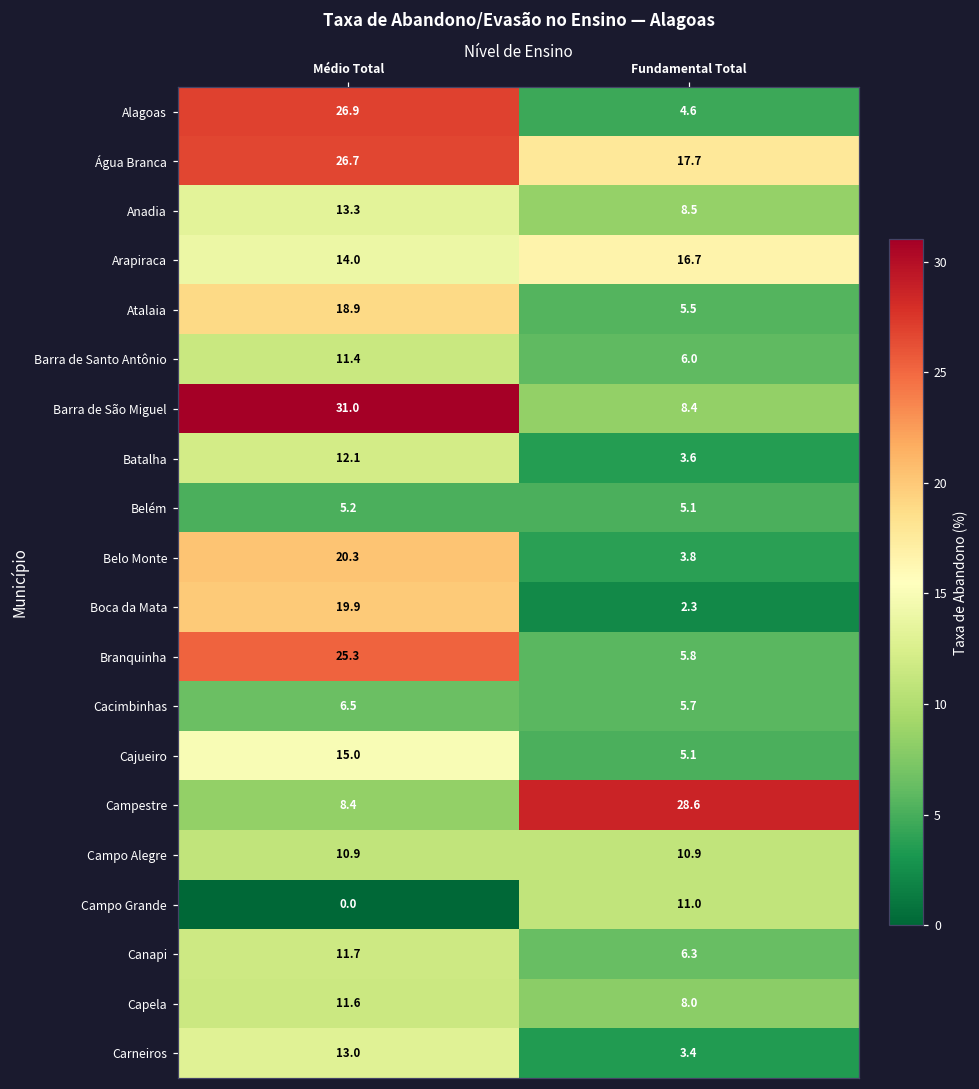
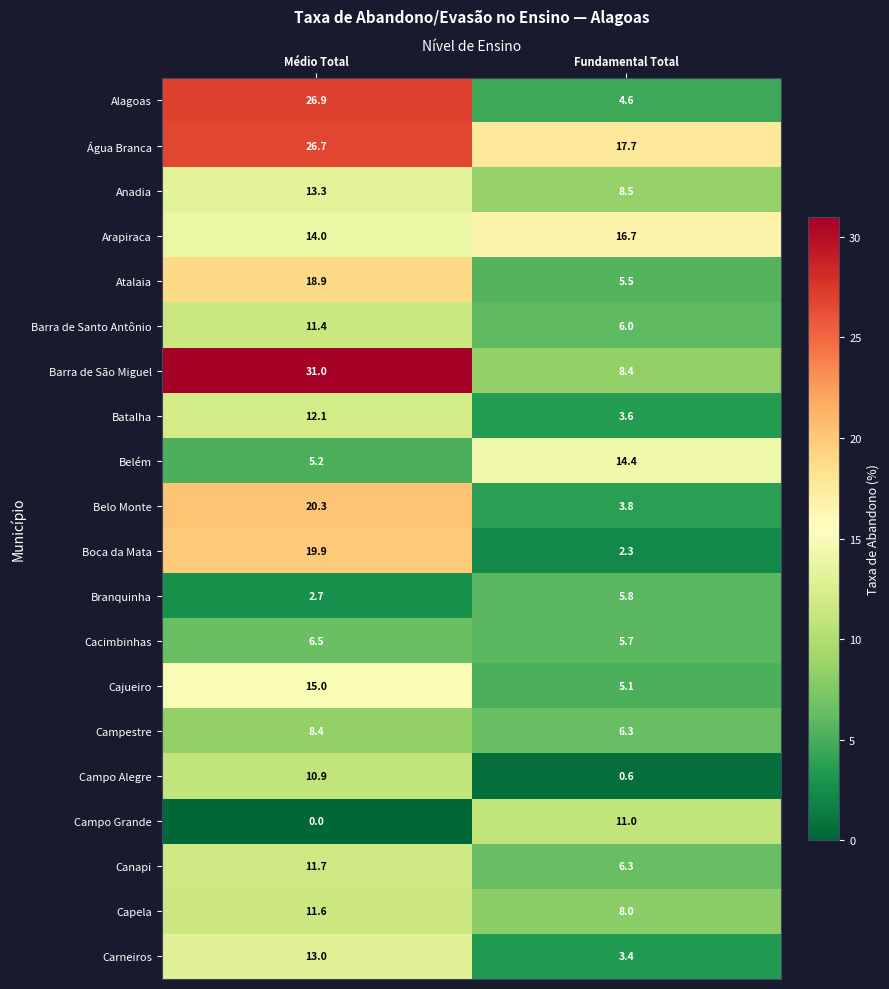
  {
    "Alagoas": {
      "Médio Total": 26.9,
      "Fundamental Total": 4.6
    },
    "Água Branca": {
      "Médio Total": 26.7,
      "Fundamental Total": 17.7
    },
    "Anadia": {
      "Médio Total": 13.3,
      "Fundamental Total": 8.5
    },
    "Arapiraca": {
      "Médio Total": 14.0,
      "Fundamental Total": 16.7
    },
    "Atalaia": {
      "Médio Total": 18.9,
      "Fundamental Total": 5.5
    },
    "Barra de Santo Antônio": {
      "Médio Total": 11.4,
      "Fundamental Total": 6.0
    },
    "Barra de São Miguel": {
      "Médio Total": 31.0,
      "Fundamental Total": 8.4
    },
    "Batalha": {
      "Médio Total": 12.1,
      "Fundamental Total": 3.6
    },
    "Belém": {
      "Médio Total": 5.2,
-     "Fundamental Total": 5.1
+     "Fundamental Total": 14.4
    },
    "Belo Monte": {
      "Médio Total": 20.3,
      "Fundamental Total": 3.8
    },
    "Boca da Mata": {
      "Médio Total": 19.9,
      "Fundamental Total": 2.3
    },
    "Branquinha": {
-     "Médio Total": 25.3,
+     "Médio Total": 2.7,
      "Fundamental Total": 5.8
    },
    "Cacimbinhas": {
      "Médio Total": 6.5,
      "Fundamental Total": 5.7
    },
    "Cajueiro": {
      "Médio Total": 15.0,
      "Fundamental Total": 5.1
    },
    "Campestre": {
      "Médio Total": 8.4,
-     "Fundamental Total": 28.6
+     "Fundamental Total": 6.3
    },
    "Campo Alegre": {
      "Médio Total": 10.9,
-     "Fundamental Total": 10.9
+     "Fundamental Total": 0.6
    },
    "Campo Grande": {
      "Médio Total": 0.0,
      "Fundamental Total": 11.0
    },
    "Canapi": {
      "Médio Total": 11.7,
      "Fundamental Total": 6.3
    },
    "Capela": {
      "Médio Total": 11.6,
      "Fundamental Total": 8.0
    },
    "Carneiros": {
      "Médio Total": 13.0,
      "Fundamental Total": 3.4
    }
  }
